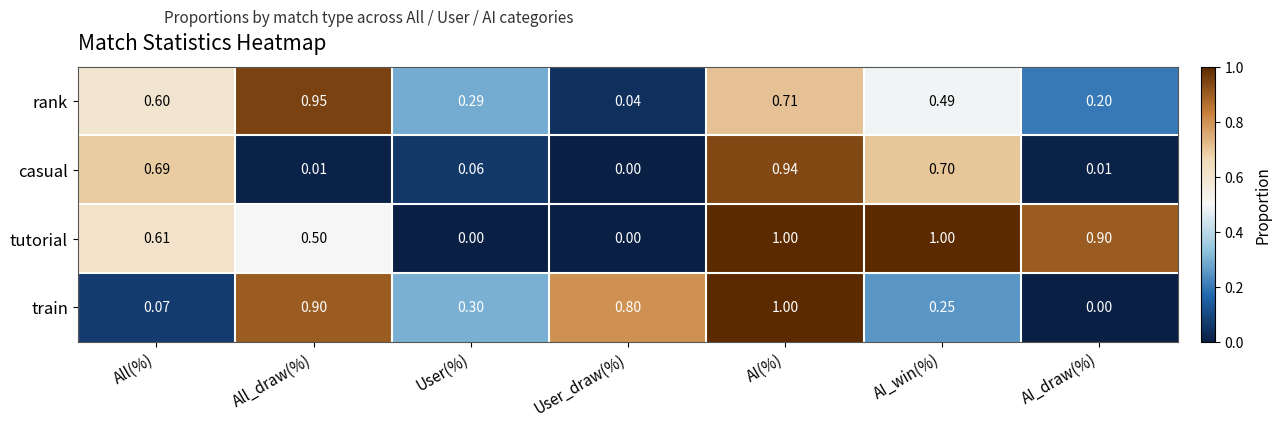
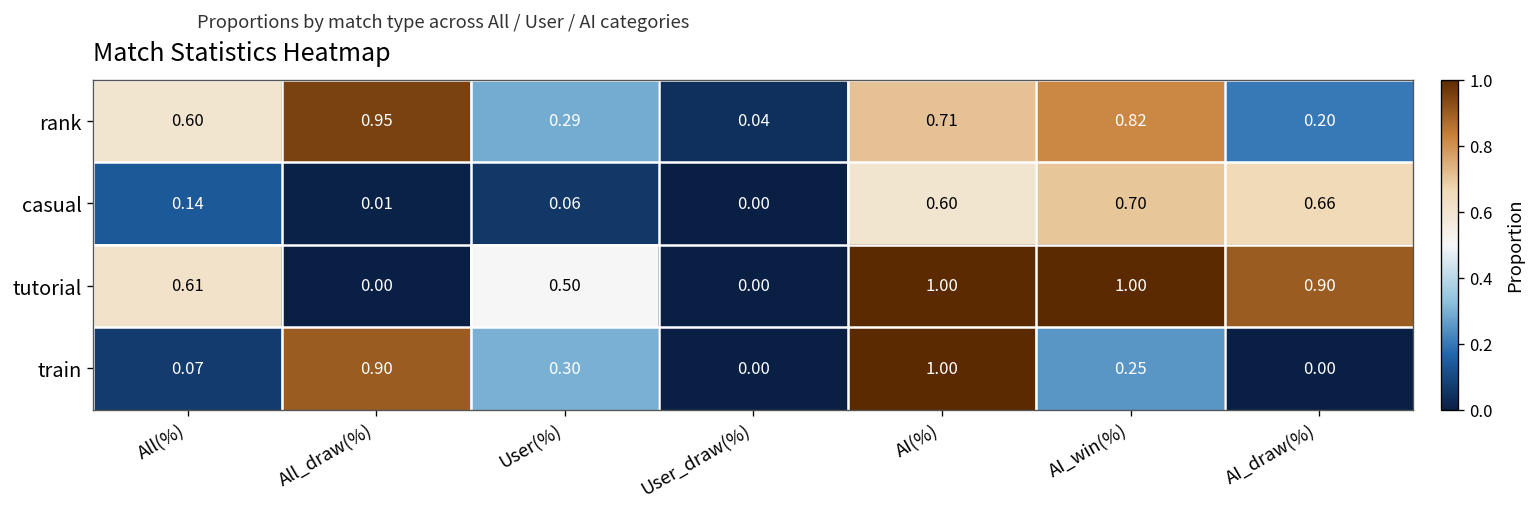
  {
    "rank": {
      "All(%)": 0.60,
      "All_draw(%)": 0.95,
      "User(%)": 0.29,
      "User_draw(%)": 0.04,
      "AI(%)": 0.71,
-     "AI_win(%)": 0.49,
+     "AI_win(%)": 0.82,
      "AI_draw(%)": 0.20
    },
    "casual": {
-     "All(%)": 0.69,
+     "All(%)": 0.14,
      "All_draw(%)": 0.01,
      "User(%)": 0.06,
      "User_draw(%)": 0.00,
-     "AI(%)": 0.94,
+     "AI(%)": 0.60,
      "AI_win(%)": 0.70,
-     "AI_draw(%)": 0.01
+     "AI_draw(%)": 0.66
    },
    "tutorial": {
      "All(%)": 0.61,
-     "All_draw(%)": 0.50,
-     "User(%)": 0.00,
+     "All_draw(%)": 0.00,
+     "User(%)": 0.50,
      "User_draw(%)": 0.00,
      "AI(%)": 1.00,
      "AI_win(%)": 1.00,
      "AI_draw(%)": 0.90
    },
    "train": {
      "All(%)": 0.07,
      "All_draw(%)": 0.90,
      "User(%)": 0.30,
-     "User_draw(%)": 0.80,
+     "User_draw(%)": 0.00,
      "AI(%)": 1.00,
      "AI_win(%)": 0.25,
      "AI_draw(%)": 0.00
    }
  }
